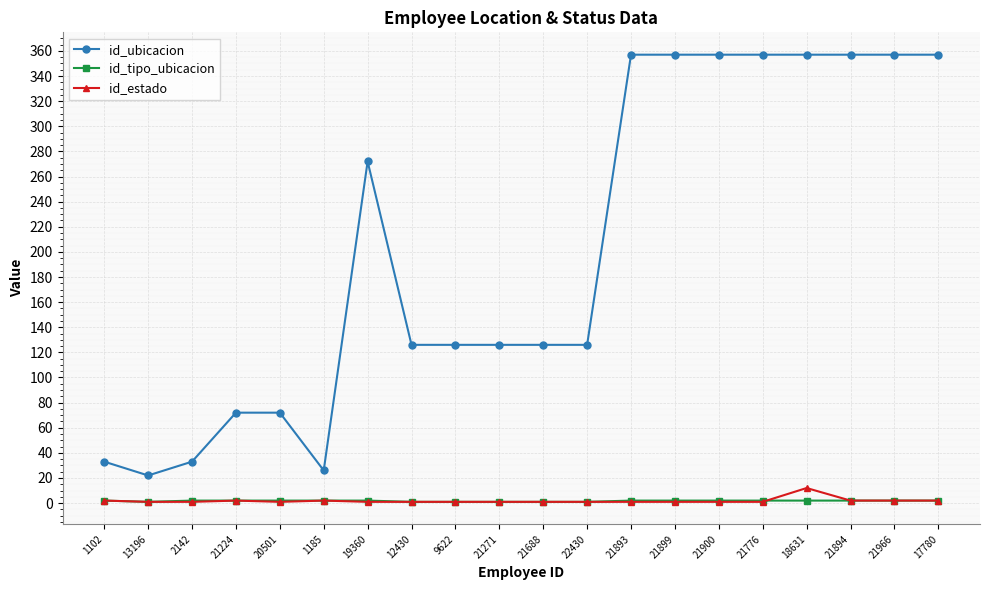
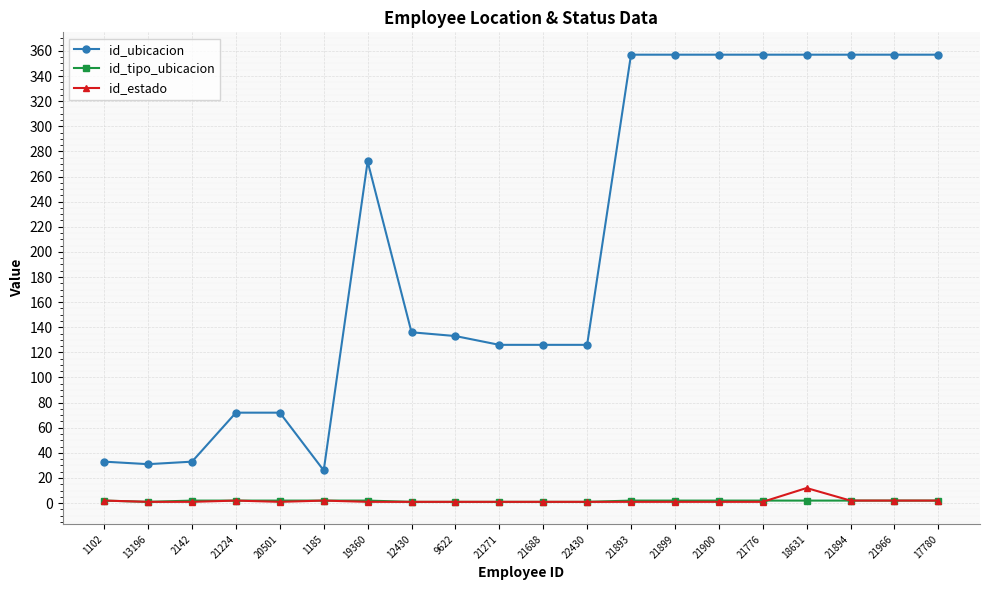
  {
    "id_ubicacion": {
      "1102": 33,
-     "13196": 22,
+     "13196": 31,
      "2142": 33,
      "21224": 72,
      "20501": 72,
      "1185": 26,
      "19360": 272,
-     "12430": 126,
-     "9622": 126,
+     "12430": 136,
+     "9622": 133,
      "21271": 126,
      "21688": 126,
      "22430": 126,
      "21893": 357,
      "21899": 357,
      "21900": 357,
      "21776": 357,
      "18631": 357,
      "21894": 357,
      "21966": 357,
      "17780": 357
    },
    "id_tipo_ubicacion": {
      "18631": 2
    },
    "id_estado": {
      "18631": 12
    }
  }
